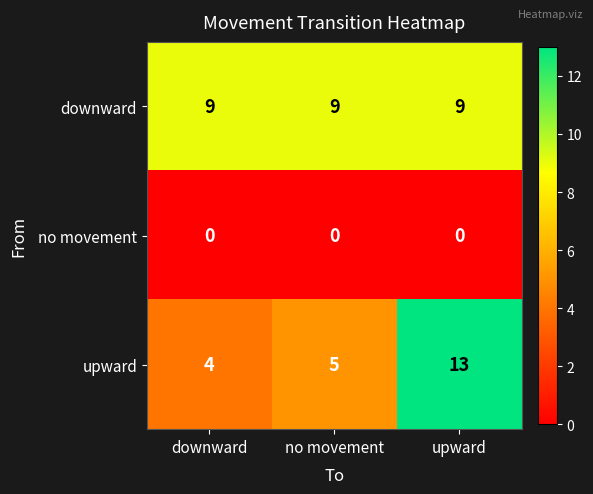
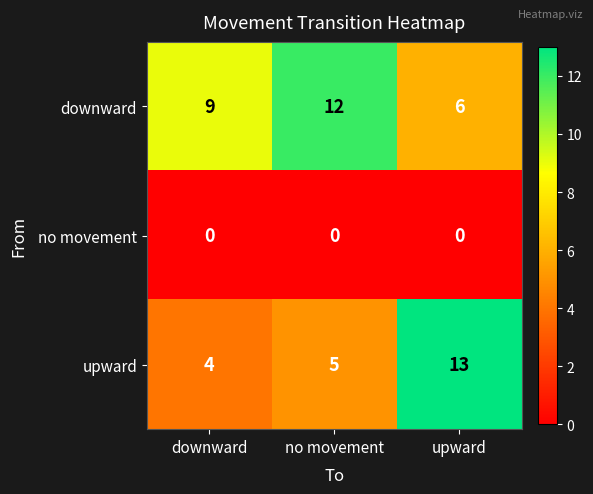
  {
    "downward": {
      "downward": 9,
-     "no movement": 9,
-     "upward": 9
+     "no movement": 12,
+     "upward": 6
    },
    "no movement": {
      "downward": 0,
      "no movement": 0,
      "upward": 0
    },
    "upward": {
      "downward": 4,
      "no movement": 5,
      "upward": 13
    }
  }
